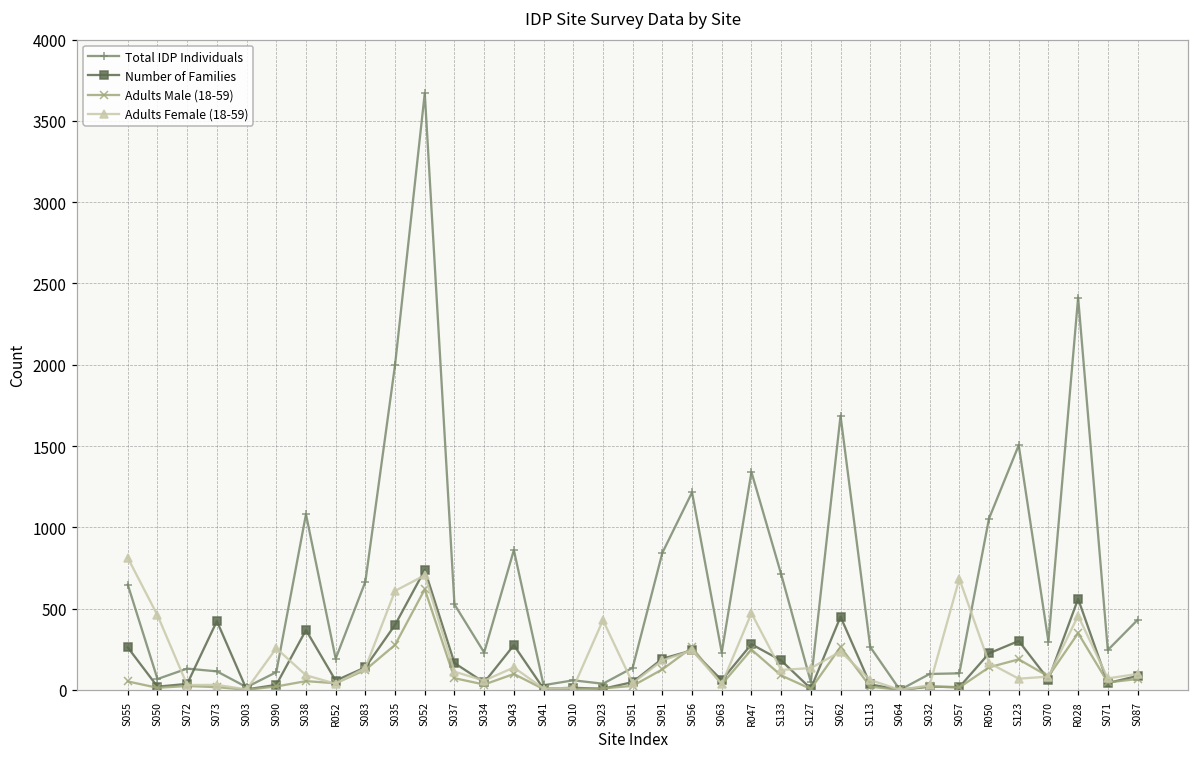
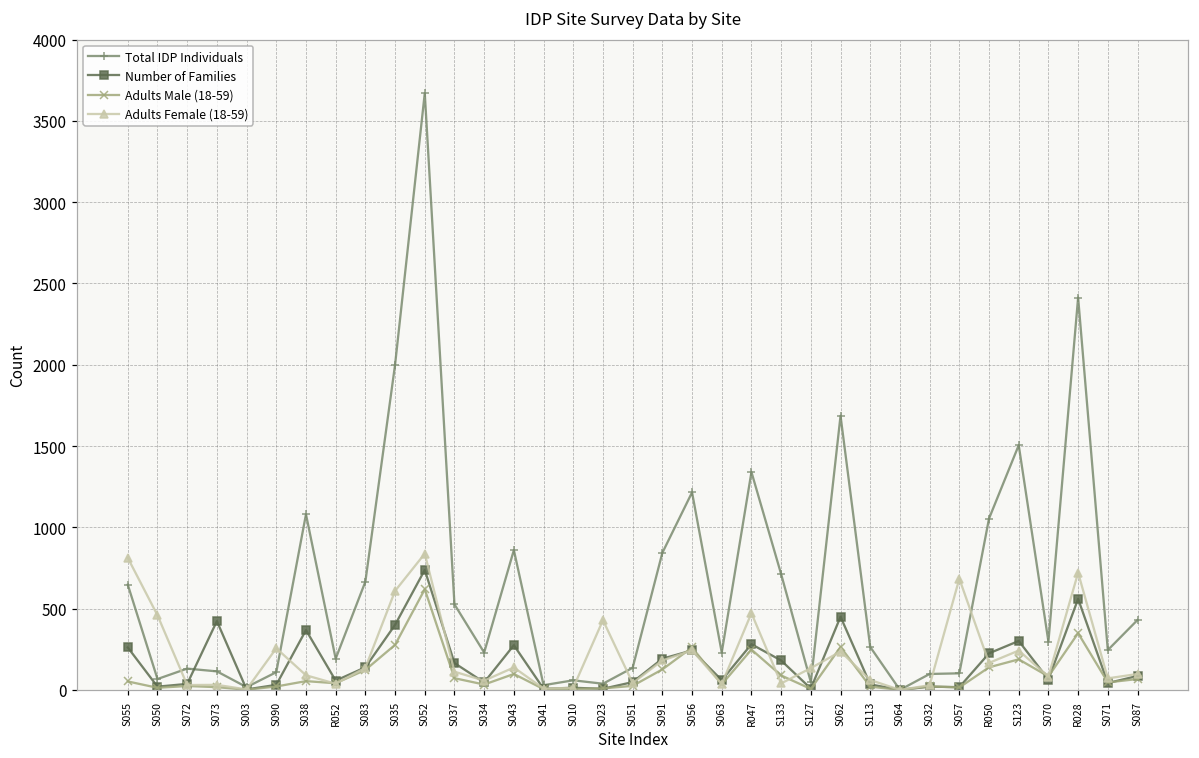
  {
    "Adults Female (18-59)": {
      "S055": 810,
      "S050": 460,
      "S090": 260,
      "S038": 90,
      "S035": 610,
-     "S052": 710,
+     "S052": 840,
      "S037": 110,
      "S043": 140,
      "S023": 430,
      "R047": 470,
-     "S133": 120,
+     "S133": 40,
      "S127": 130,
      "S062": 240,
      "S113": 60,
      "S057": 680,
      "R050": 170,
-     "S123": 70,
-     "R028": 460,
+     "S123": 240,
+     "R028": 720,
      "S071": 70
    }
  }
